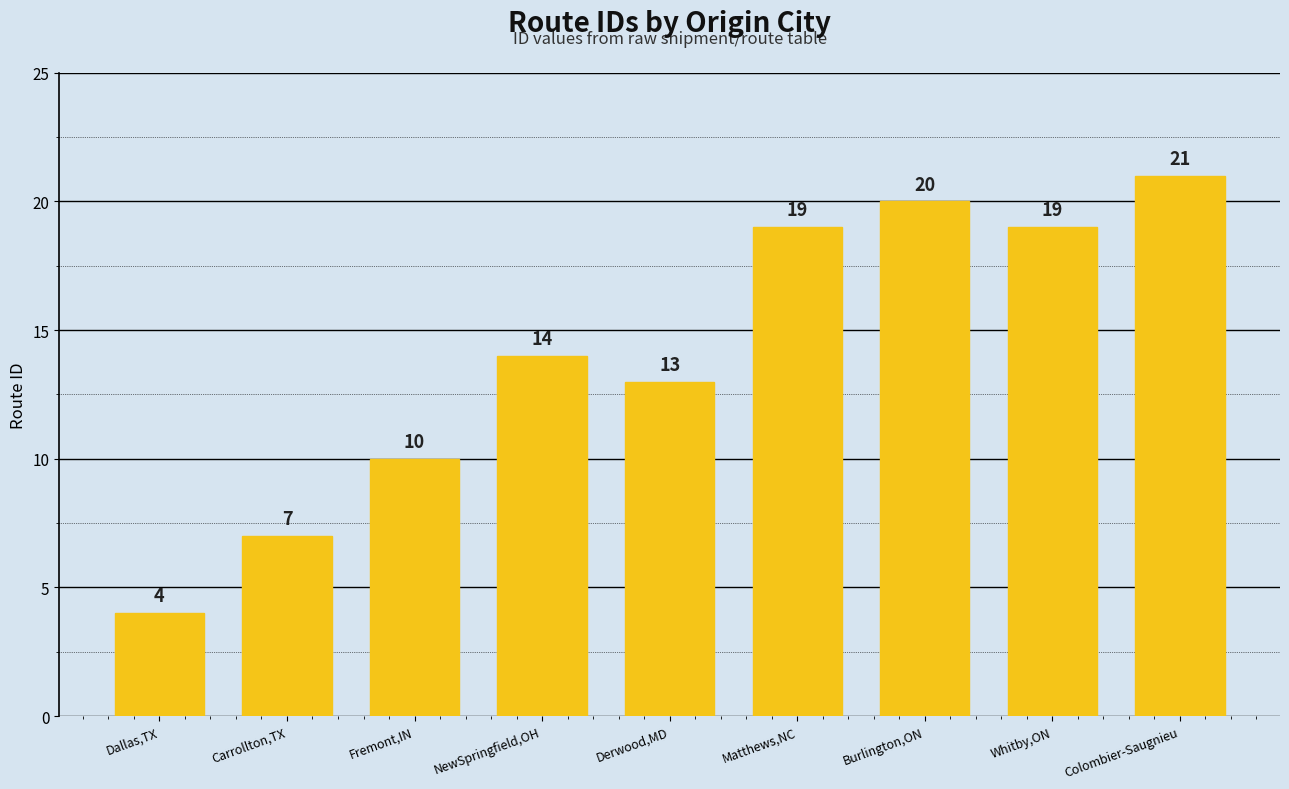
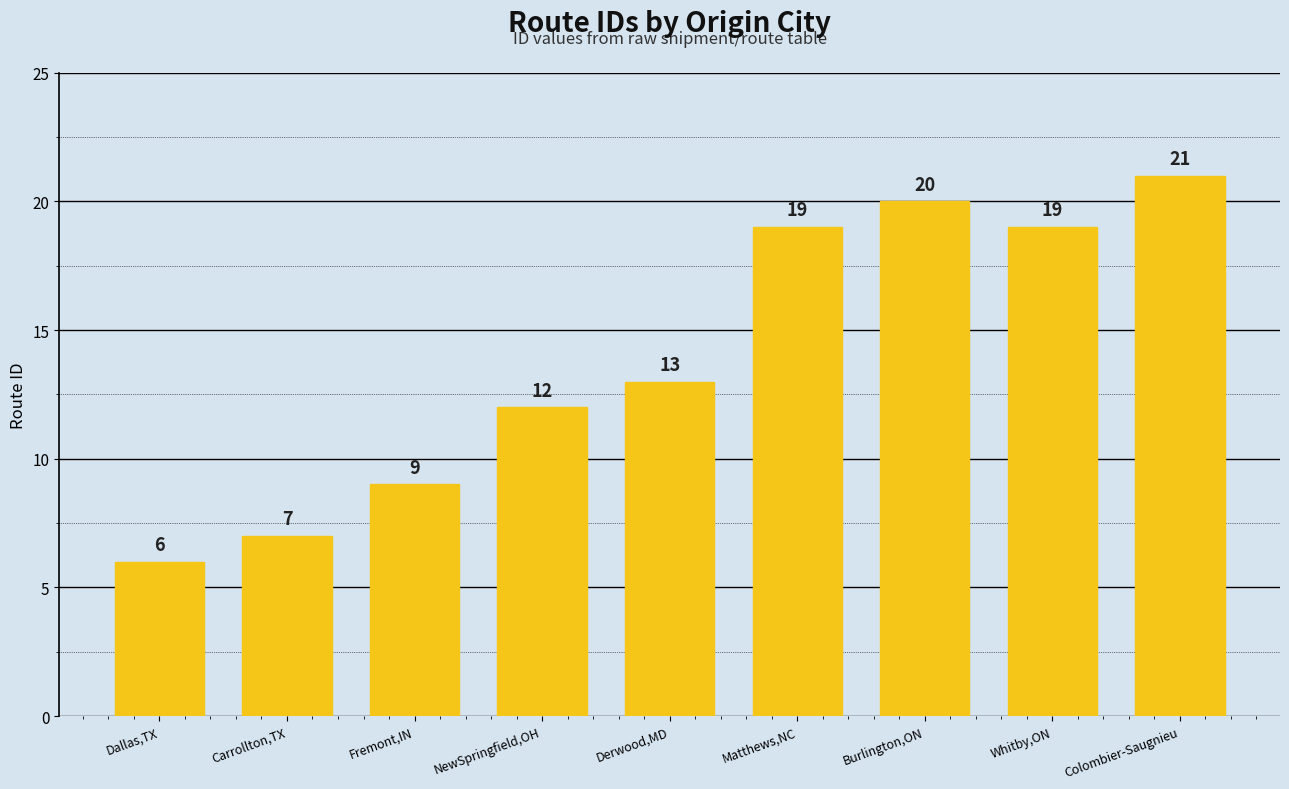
  {
-   "Dallas,TX": 4,
+   "Dallas,TX": 6,
    "Carrollton,TX": 7,
-   "Fremont,IN": 10,
-   "NewSpringfield,OH": 14,
+   "Fremont,IN": 9,
+   "NewSpringfield,OH": 12,
    "Derwood,MD": 13,
    "Matthews,NC": 19,
    "Burlington,ON": 20,
    "Whitby,ON": 19,
    "Colombier-Saugnieu": 21
  }
